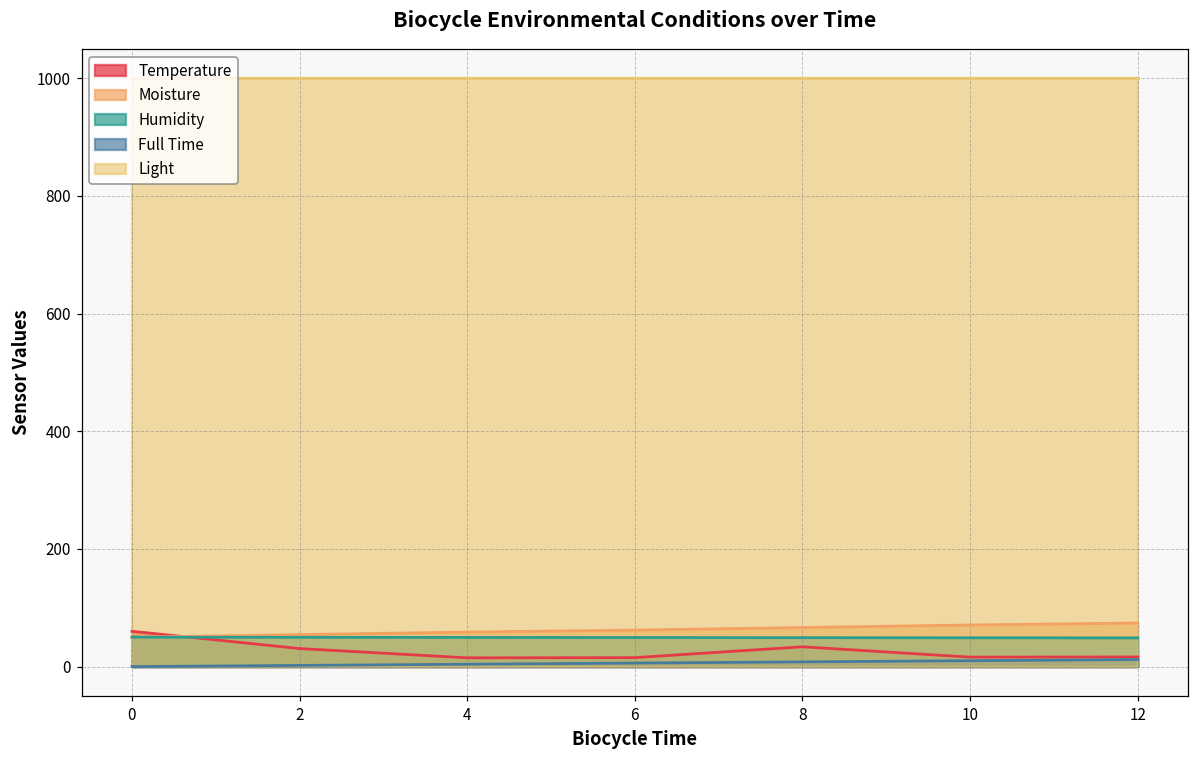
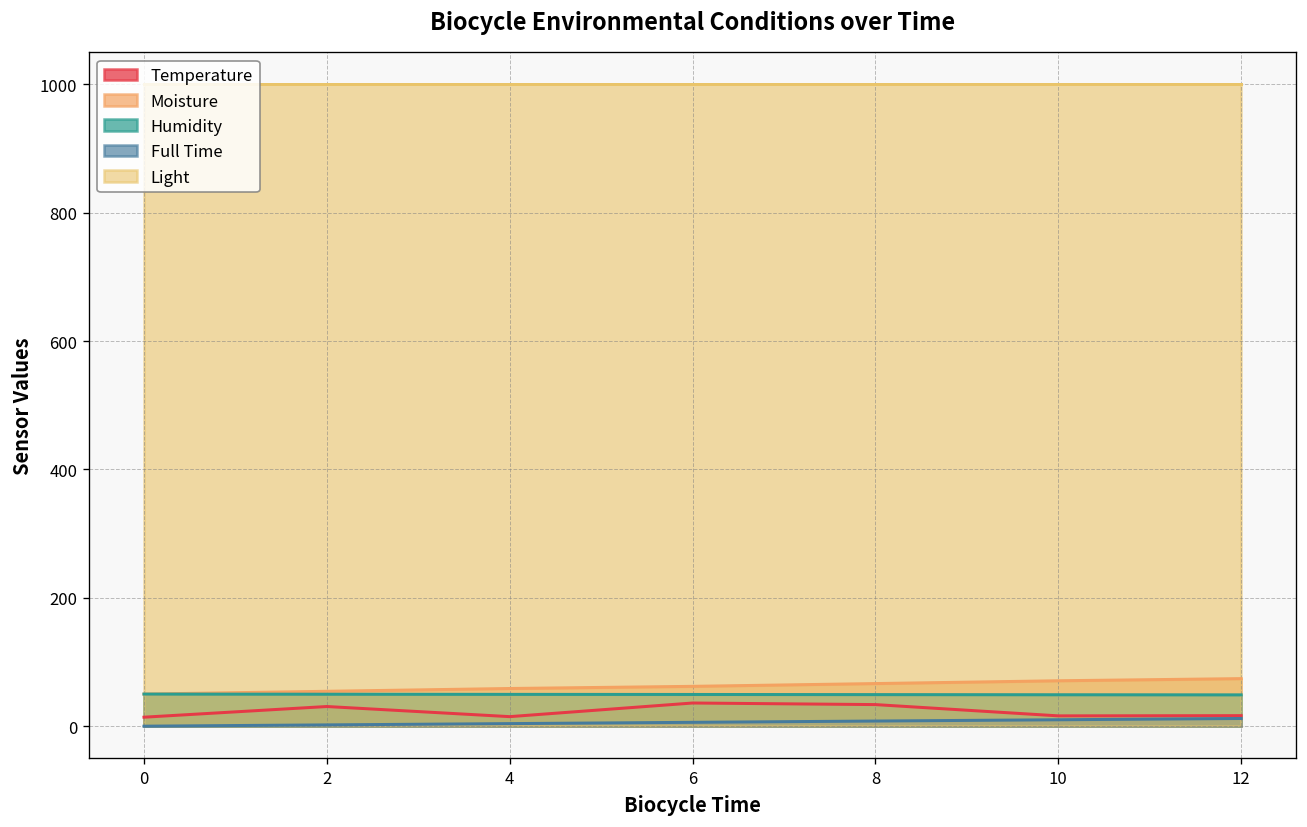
  {
    "Temperature": {
-     "0": 60,
+     "0": 10,
      "2": 30,
      "4": 10,
-     "6": 20,
+     "6": 40,
      "8": 30,
      "10": 20
    }
  }
